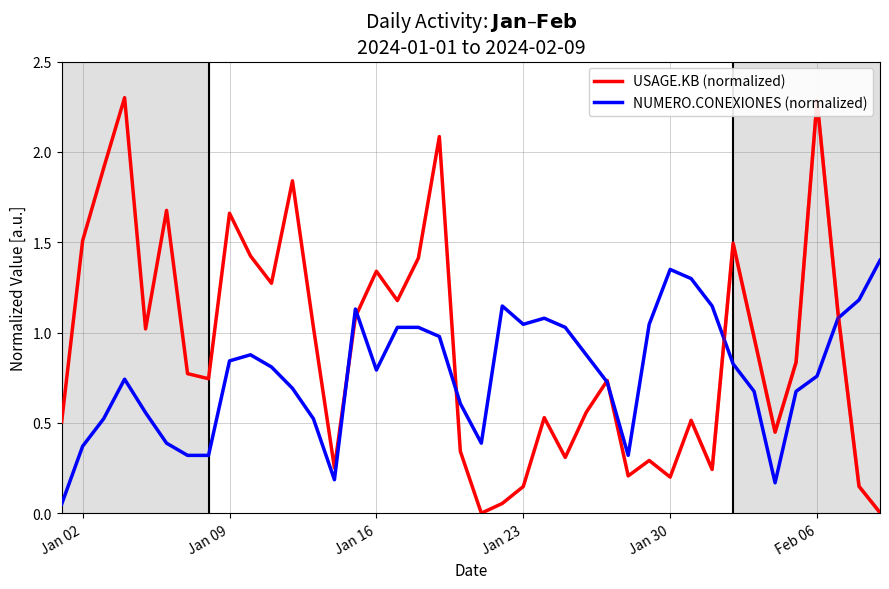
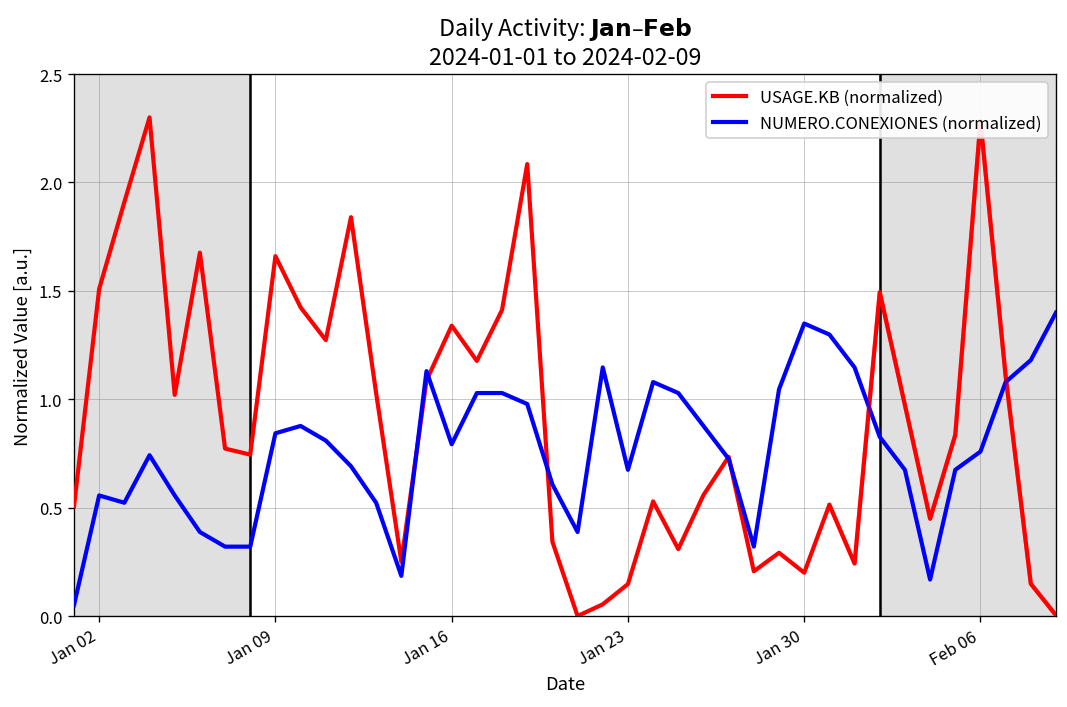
  {
    "NUMERO.CONEXIONES (normalized)": {
-     "Jan 02": 0.37,
+     "Jan 02": 0.56,
      "Jan 09": 0.84,
      "Jan 16": 0.79,
-     "Jan 23": 1.05,
+     "Jan 23": 0.67,
      "Jan 30": 1.35,
      "Feb 06": 0.76
    }
  }
